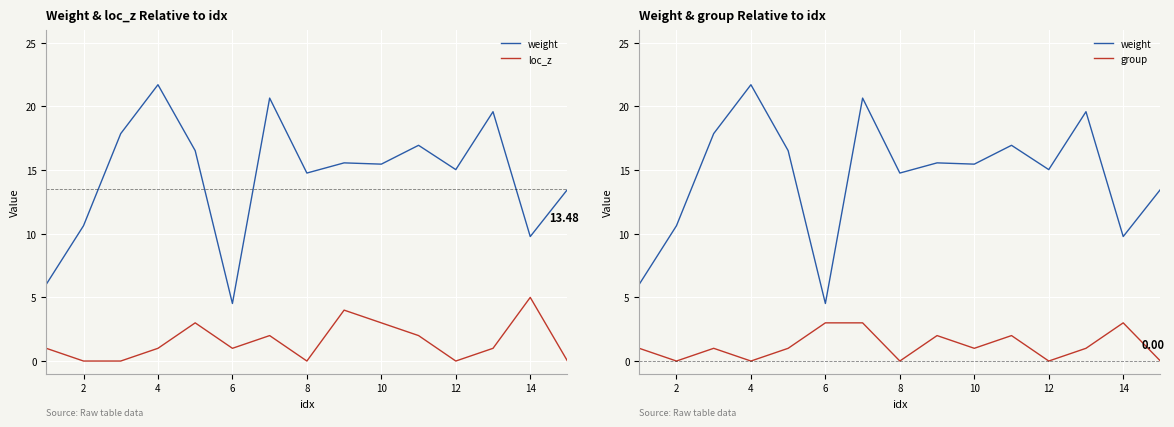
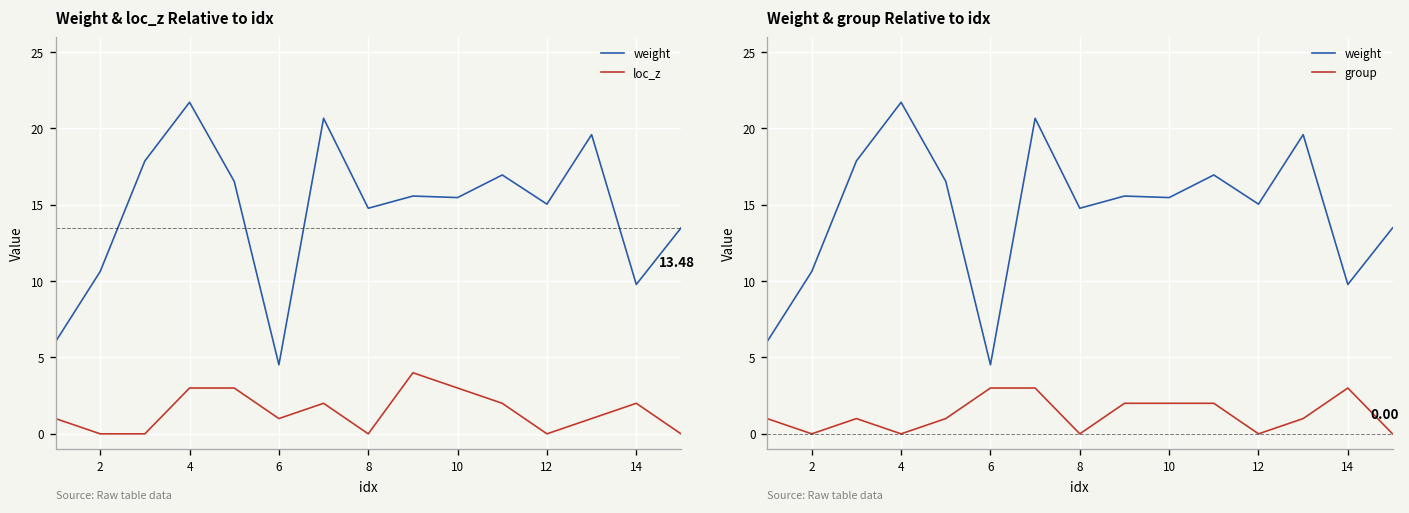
  {
    "Weight & loc_z Relative to idx": {
      "weight": {
        "2": 10.6,
        "4": 21.7,
        "6": 4.5,
        "8": 14.8,
        "10": 15.5,
        "12": 15,
        "14": 9.8
      },
      "loc_z": {
        "2": 0,
-       "4": 1,
+       "4": 3,
        "6": 1,
        "8": 0,
        "10": 3,
        "12": 0,
-       "14": 5
+       "14": 2
      }
    },
    "Weight & group Relative to idx": {
      "weight": {
        "2": 10.6,
        "4": 21.7,
        "6": 4.5,
        "8": 14.8,
        "10": 15.5,
        "12": 15,
        "14": 9.8
      },
      "group": {
        "2": 0,
        "4": 0,
        "6": 3,
        "8": 0,
-       "10": 1,
+       "10": 2,
        "12": 0,
        "14": 3
      }
    }
  }
